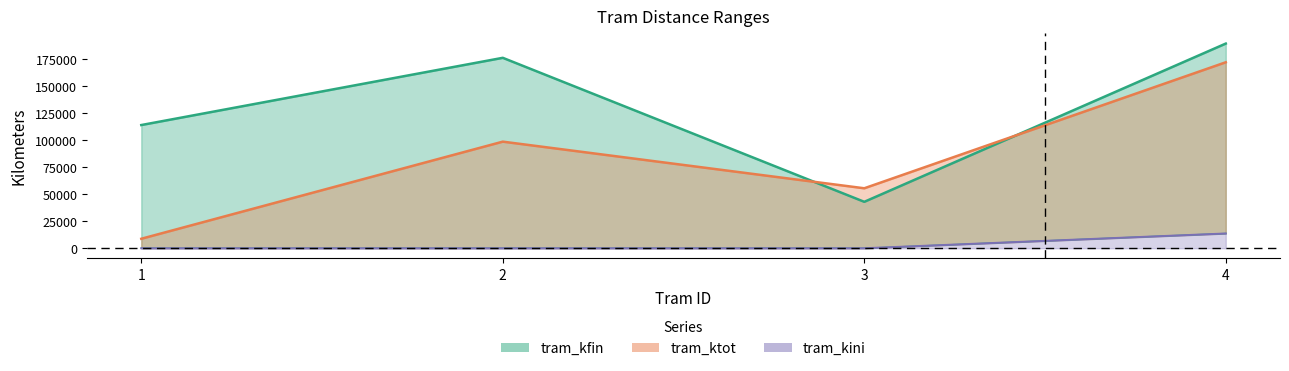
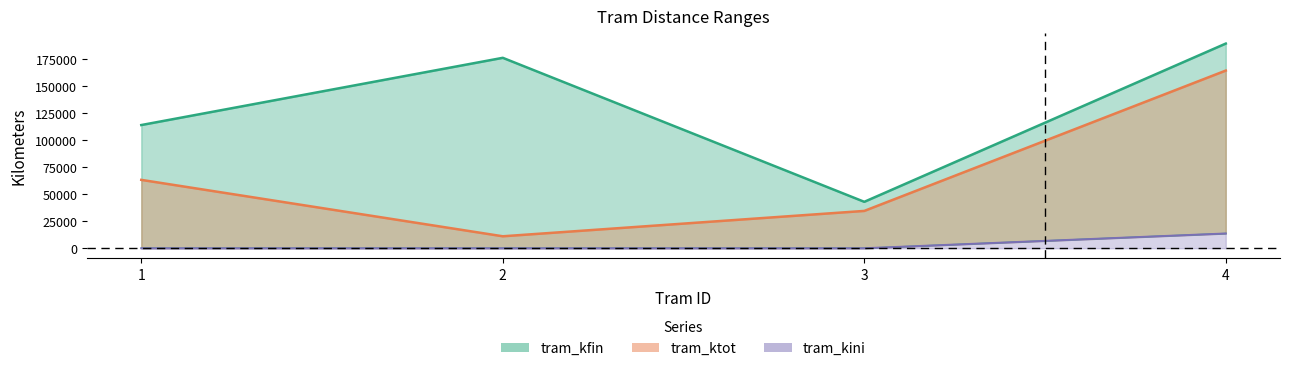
  {
    "tram_kfin": {
      "1": 114000,
      "2": 176000,
      "3": 43000,
      "4": 190000
    },
    "tram_ktot": {
-     "1": 9000,
-     "2": 99000,
-     "3": 56000,
-     "4": 172000
+     "1": 63000,
+     "2": 11000,
+     "3": 35000,
+     "4": 165000
    },
    "tram_kini": {
      "1": 0,
      "2": 0,
      "3": 0,
      "4": 14000
    }
  }
